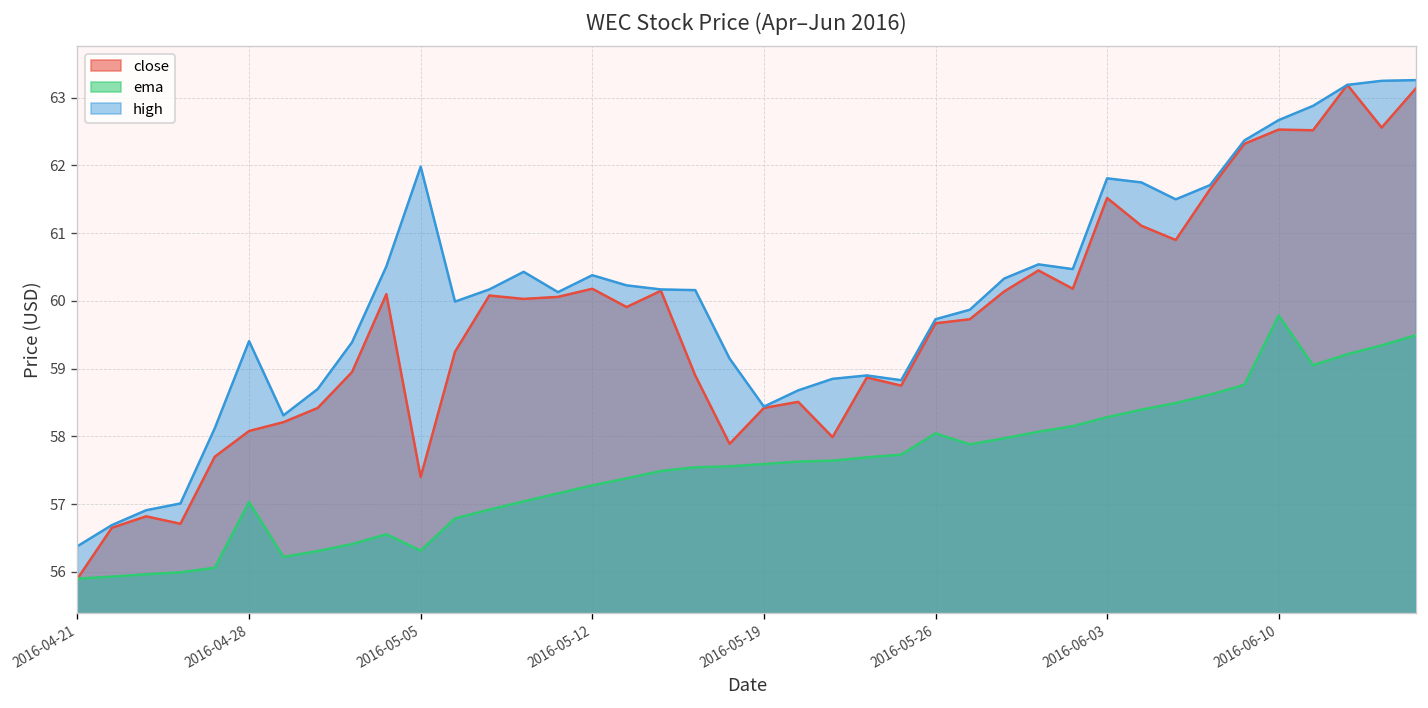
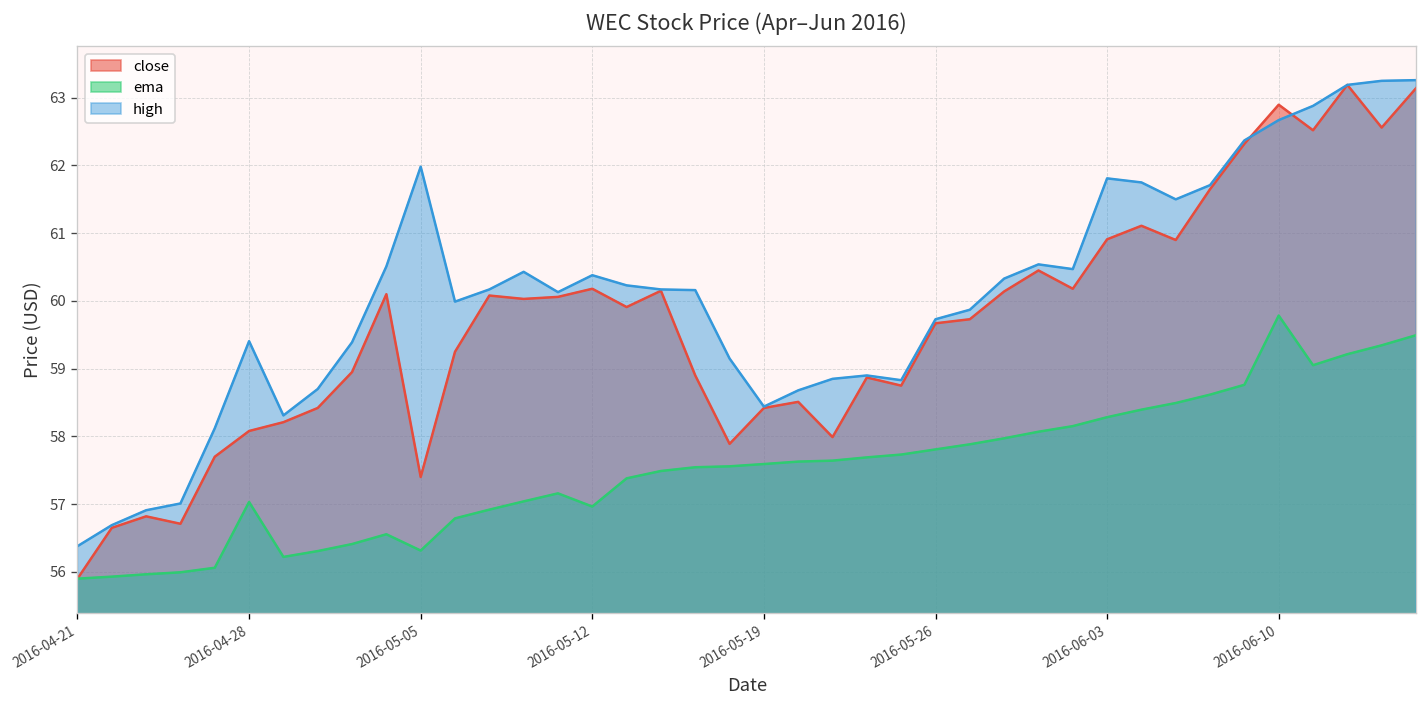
  {
    "close": {
      "2016-04-28": 58.1,
      "2016-05-05": 57.4,
      "2016-05-12": 60.2,
      "2016-05-26": 59.7,
-     "2016-06-03": 61.5,
-     "2016-06-10": 62.5
+     "2016-06-03": 60.9,
+     "2016-06-10": 62.9
    },
    "ema": {
      "2016-04-28": 57.0,
      "2016-05-05": 56.3,
-     "2016-05-12": 57.3,
+     "2016-05-12": 57.0,
      "2016-05-19": 57.6,
-     "2016-05-26": 58.0,
+     "2016-05-26": 57.8,
      "2016-06-03": 58.3,
      "2016-06-10": 59.8
    },
    "high": {
      "2016-04-21": 56.4,
      "2016-04-28": 59.4,
      "2016-05-05": 62.0,
      "2016-05-12": 60.4,
      "2016-05-26": 59.7,
      "2016-06-03": 61.8,
      "2016-06-10": 62.7
    }
  }
